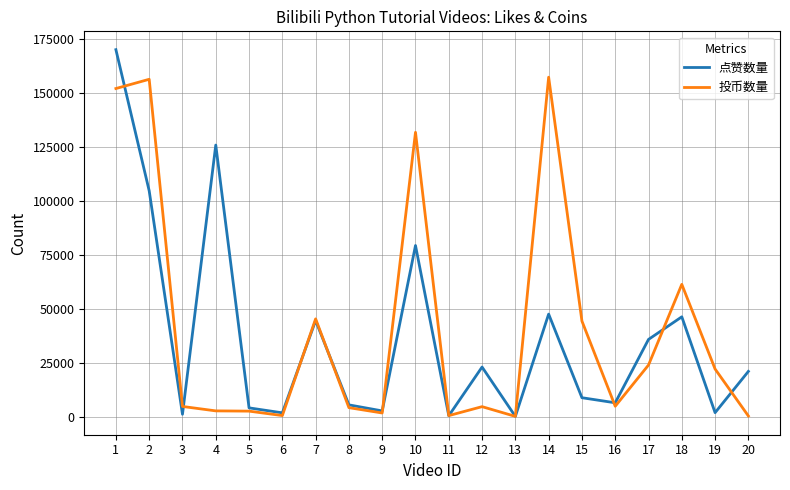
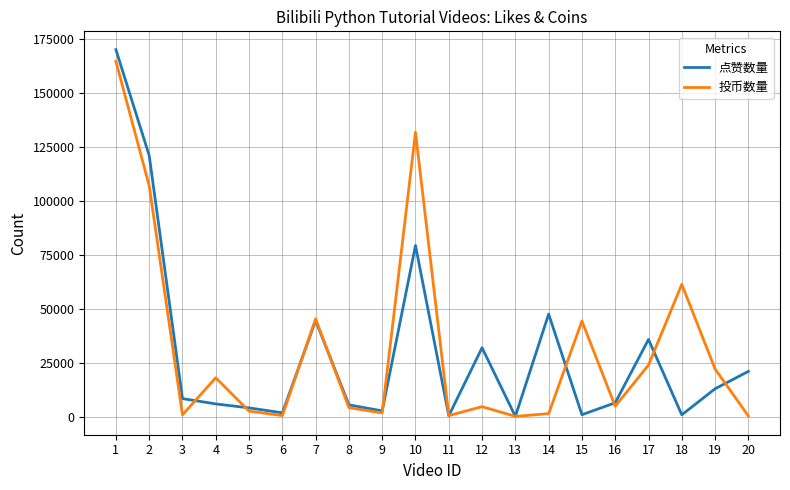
  {
    "点赞数量": {
      "1": 170000,
-     "2": 105000,
-     "3": 1000,
-     "4": 126000,
+     "2": 121000,
+     "3": 8000,
+     "4": 6000,
      "5": 4000,
      "6": 2000,
      "8": 5000,
      "10": 79000,
-     "12": 23000,
+     "12": 32000,
      "14": 48000,
-     "15": 9000,
+     "15": 1000,
      "16": 6000,
      "17": 36000,
-     "18": 46000,
-     "19": 2000,
+     "18": 1000,
+     "19": 13000,
      "20": 21000
    },
    "投币数量": {
-     "1": 152000,
-     "2": 156000,
-     "3": 5000,
-     "4": 3000,
+     "1": 165000,
+     "2": 107000,
+     "3": 1000,
+     "4": 18000,
      "5": 3000,
      "6": 1000,
      "8": 4000,
      "10": 132000,
      "12": 5000,
-     "14": 157000,
+     "14": 1000,
      "15": 44000,
      "16": 5000,
      "17": 24000,
      "18": 61000,
      "19": 22000,
      "20": 0
    }
  }
